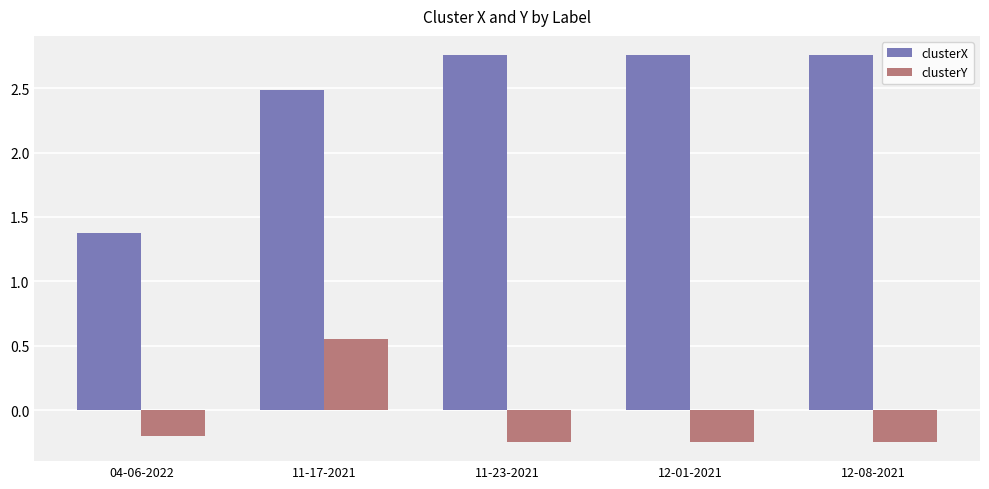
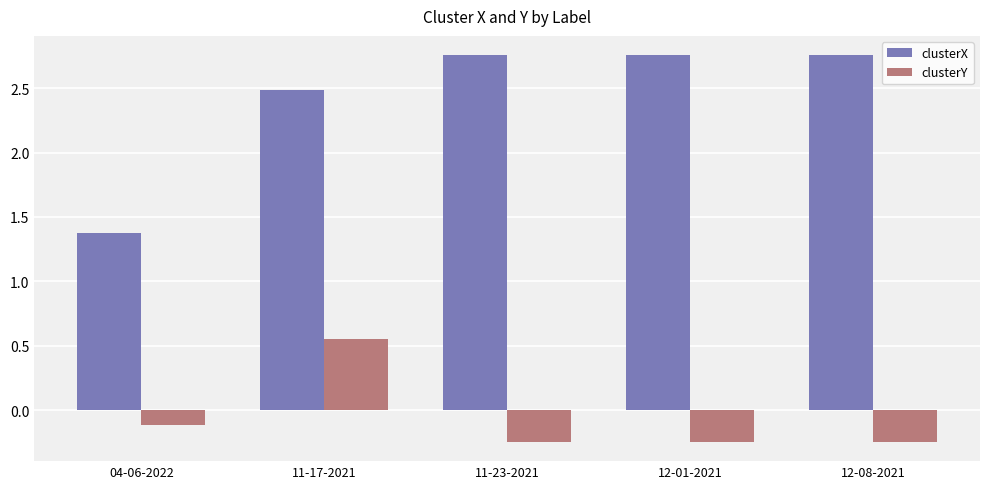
  {
    "clusterX": {
      "04-06-2022": 1.37,
      "11-17-2021": 2.48,
      "11-23-2021": 2.76,
      "12-01-2021": 2.76,
      "12-08-2021": 2.76
    },
    "clusterY": {
-     "04-06-2022": -0.20,
+     "04-06-2022": -0.11,
      "11-17-2021": 0.55,
      "11-23-2021": -0.25,
      "12-01-2021": -0.25,
      "12-08-2021": -0.25
    }
  }
